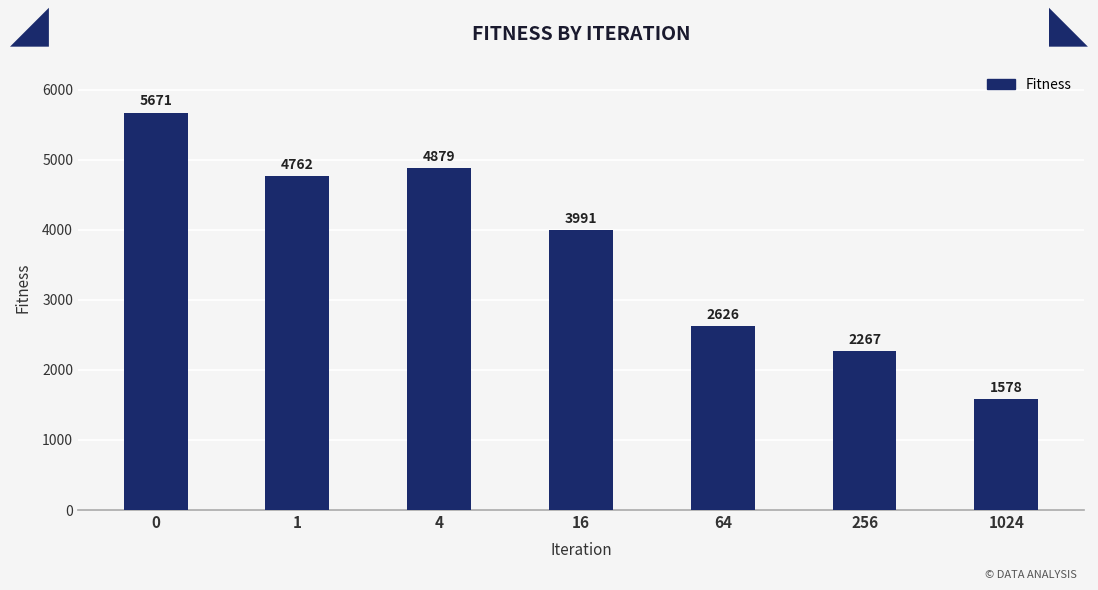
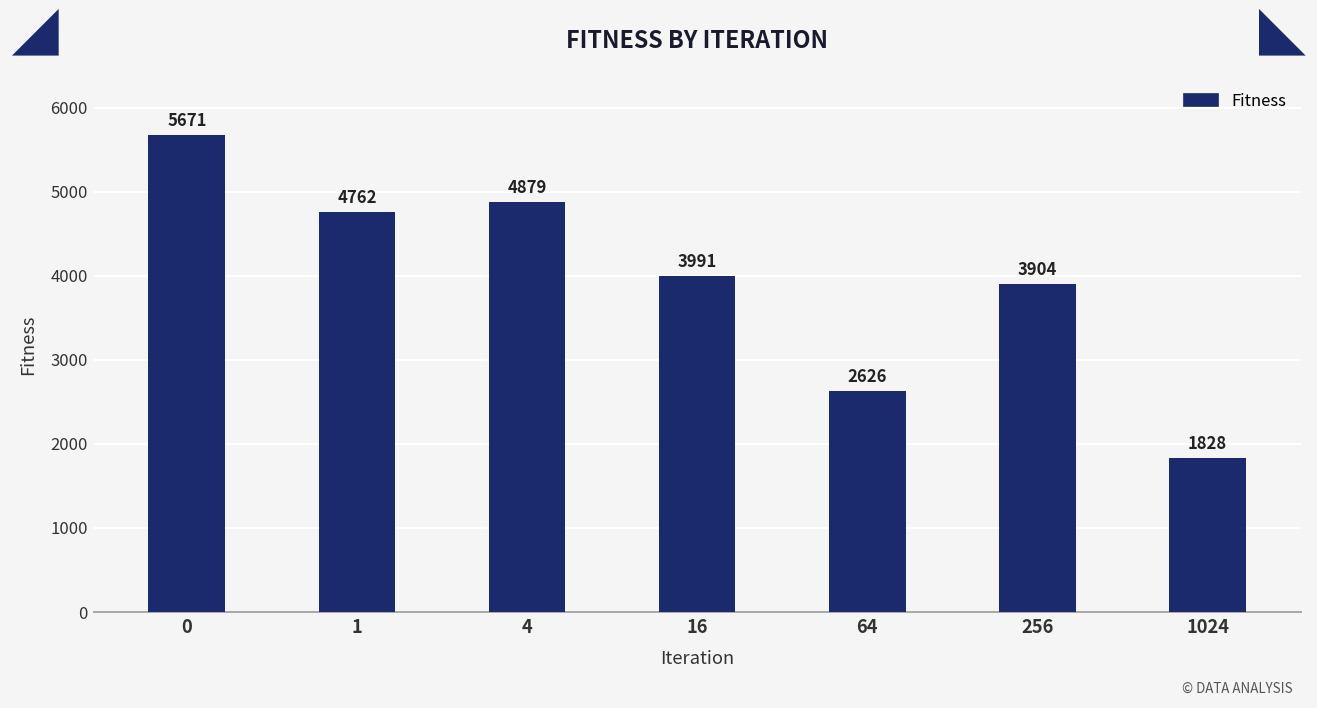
  {
    "0": 5671,
    "1": 4762,
    "4": 4879,
    "16": 3991,
    "64": 2626,
-   "256": 2267,
-   "1024": 1578
+   "256": 3904,
+   "1024": 1828
  }
